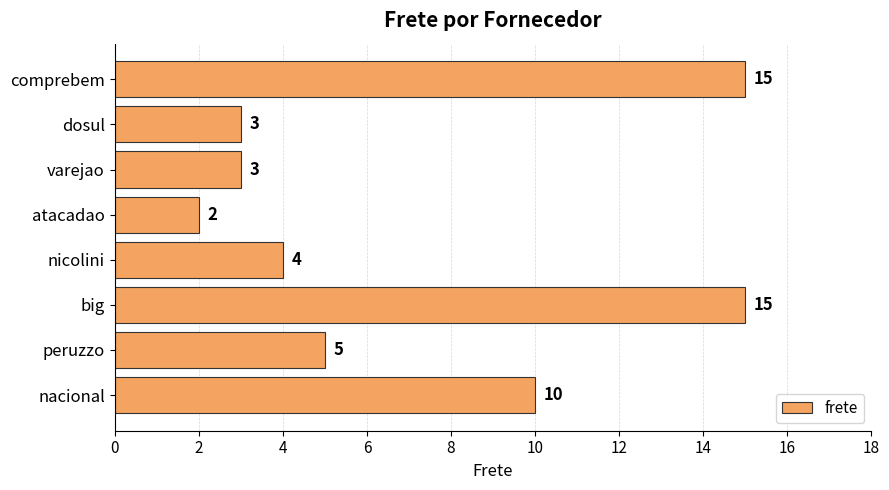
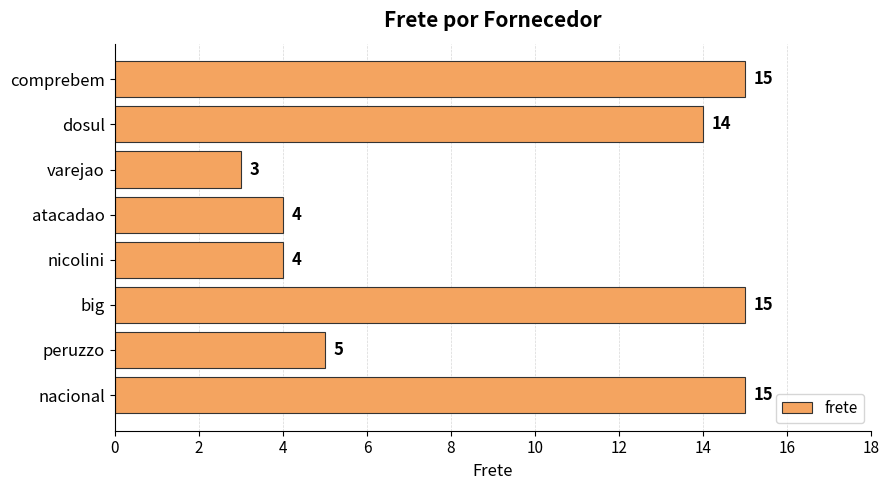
  {
    "comprebem": 15,
-   "dosul": 3,
+   "dosul": 14,
    "varejao": 3,
-   "atacadao": 2,
+   "atacadao": 4,
    "nicolini": 4,
    "big": 15,
    "peruzzo": 5,
-   "nacional": 10
+   "nacional": 15
  }
